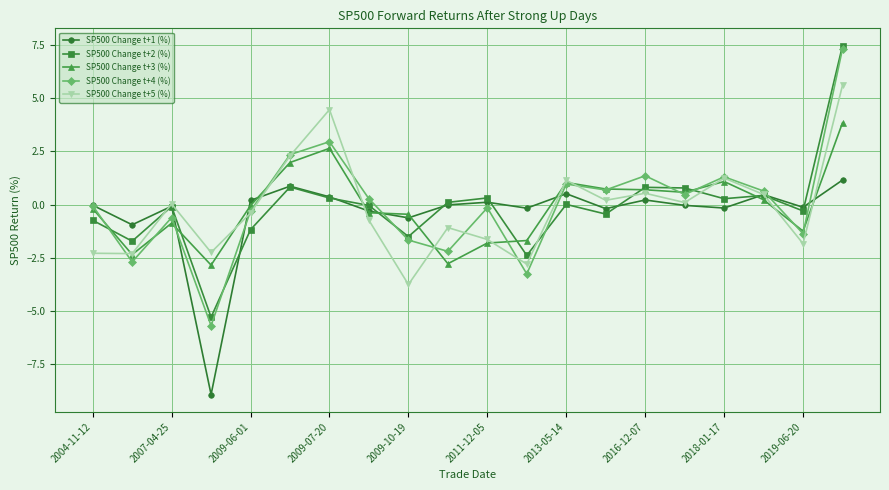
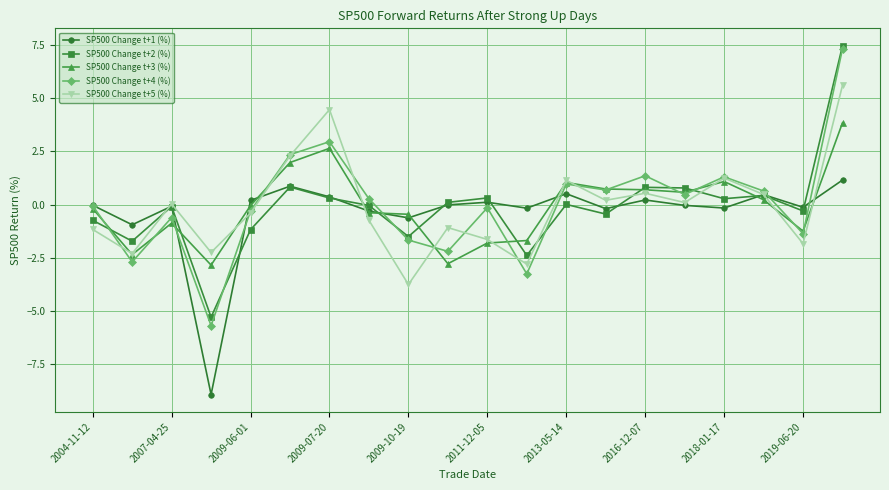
  {
    "SP500 Change t+5 (%)": {
-     "2004-11-12": -2.3,
+     "2004-11-12": -1.2,
      "2009-07-20": 4.5,
      "2009-10-19": -3.8,
      "2011-12-05": -1.6,
      "2016-12-07": 0.5,
      "2019-06-20": -1.8
    }
  }
